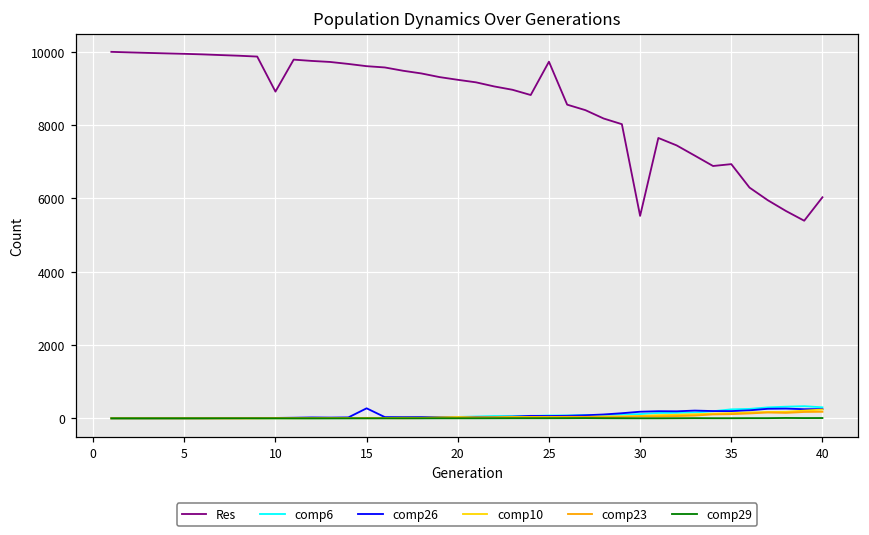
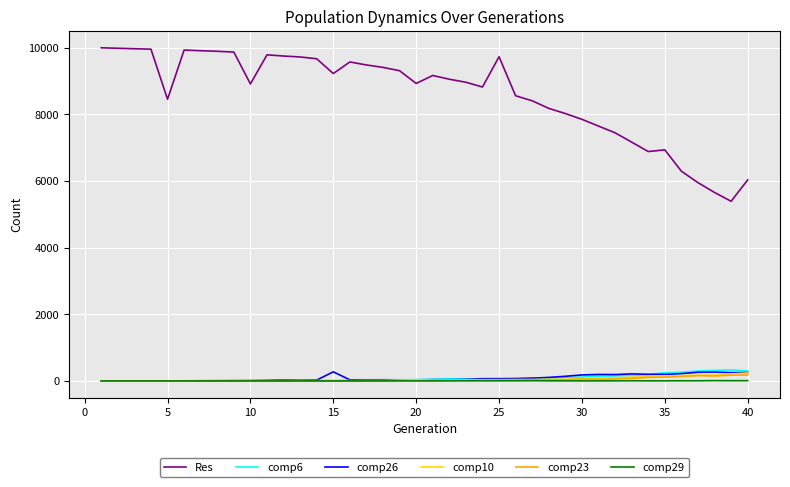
  {
    "Res": {
-     "5": 9900,
+     "5": 8500,
      "10": 8900,
-     "15": 9600,
-     "20": 9200,
+     "15": 9200,
+     "20": 8900,
      "25": 9700,
-     "30": 5500,
+     "30": 7900,
      "35": 6900,
      "40": 6000
    },
    "comp26": {
      "15": 300
    },
    "comp29": {
      "35": 0,
      "40": 0
    }
  }
